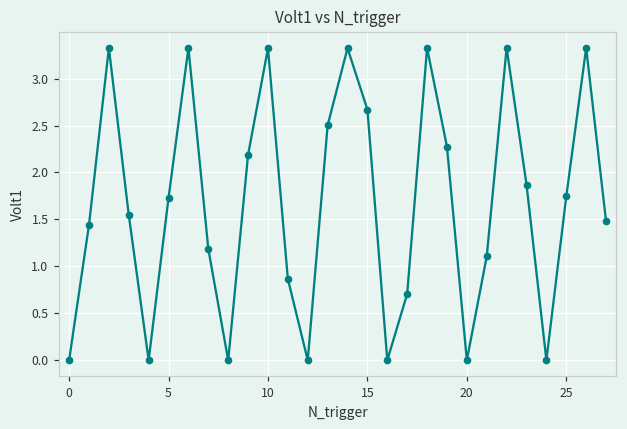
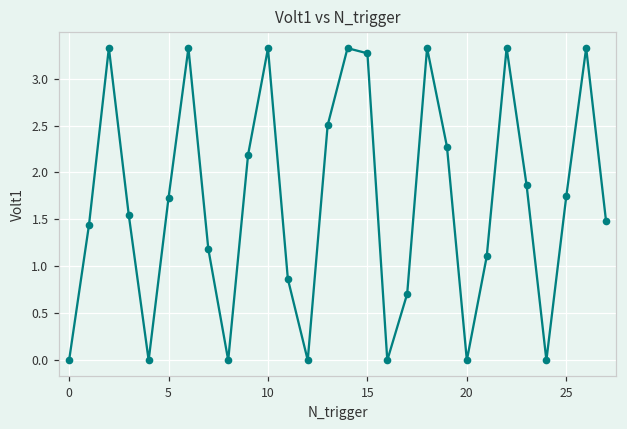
  {
    "0": 0.0,
    "5": 1.7,
    "10": 3.3,
-   "15": 2.7,
+   "15": 3.3,
    "20": 0.0,
    "25": 1.7
  }
